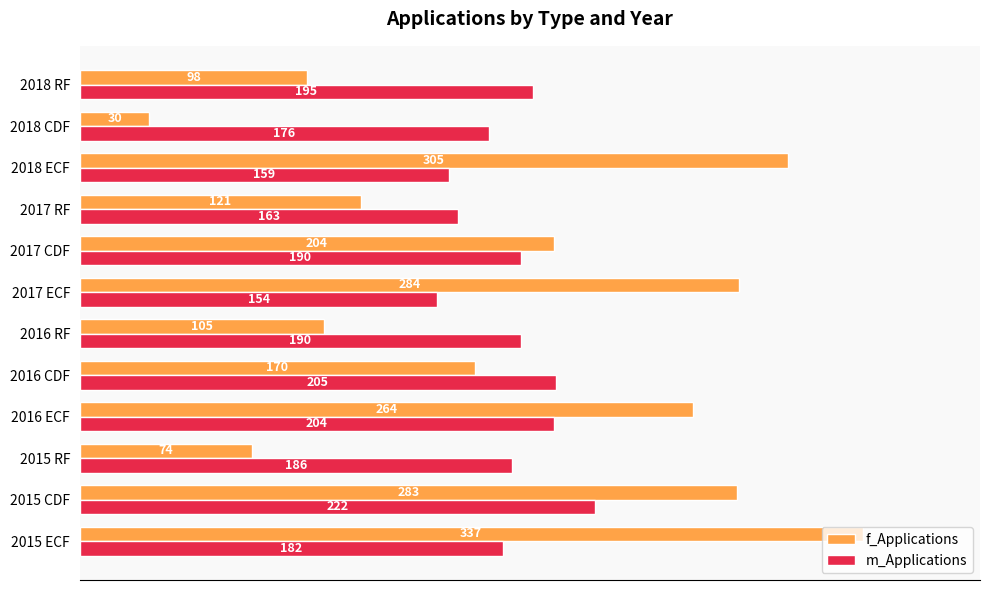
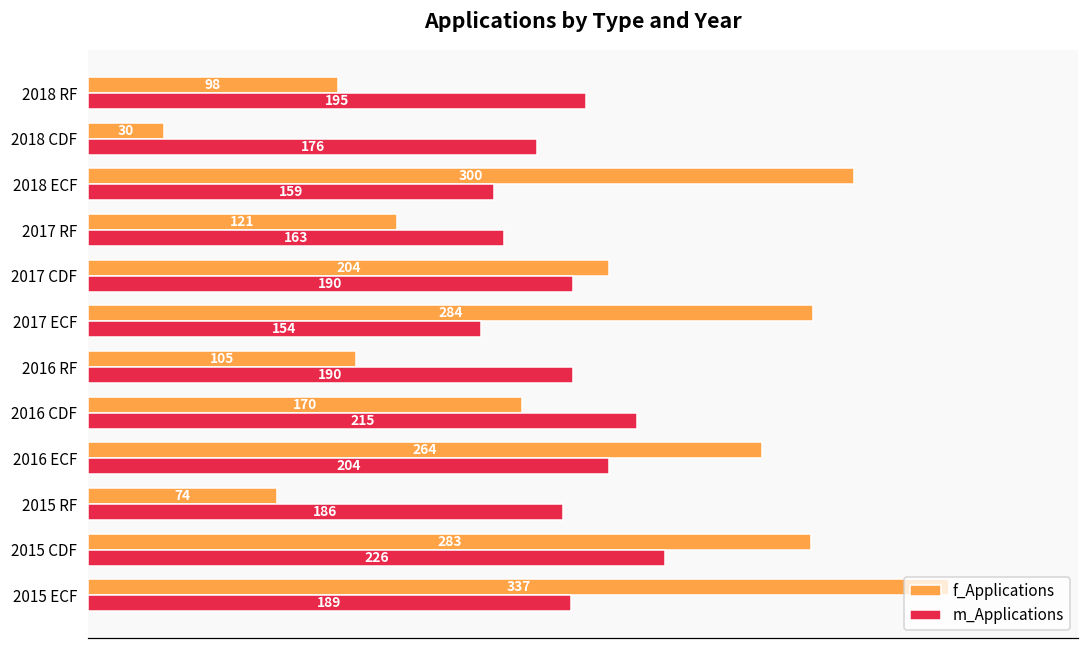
  {
    "f_Applications": {
      "2018 RF": 98,
      "2018 CDF": 30,
-     "2018 ECF": 305,
+     "2018 ECF": 300,
      "2017 RF": 121,
      "2017 CDF": 204,
      "2017 ECF": 284,
      "2016 RF": 105,
      "2016 CDF": 170,
      "2016 ECF": 264,
      "2015 RF": 74,
      "2015 CDF": 283
    },
    "m_Applications": {
      "2018 RF": 195,
      "2018 CDF": 176,
      "2018 ECF": 159,
      "2017 RF": 163,
      "2017 CDF": 190,
      "2017 ECF": 154,
      "2016 RF": 190,
-     "2016 CDF": 205,
+     "2016 CDF": 215,
      "2016 ECF": 204,
      "2015 RF": 186,
-     "2015 CDF": 222,
-     "2015 ECF": 182
+     "2015 CDF": 226,
+     "2015 ECF": 189
    }
  }
